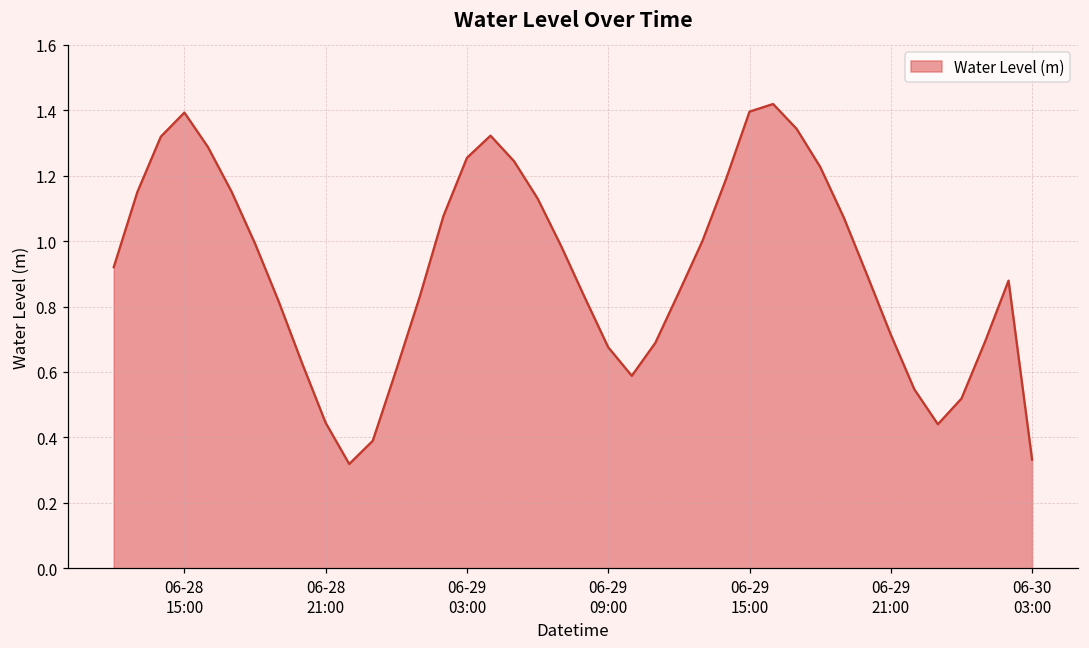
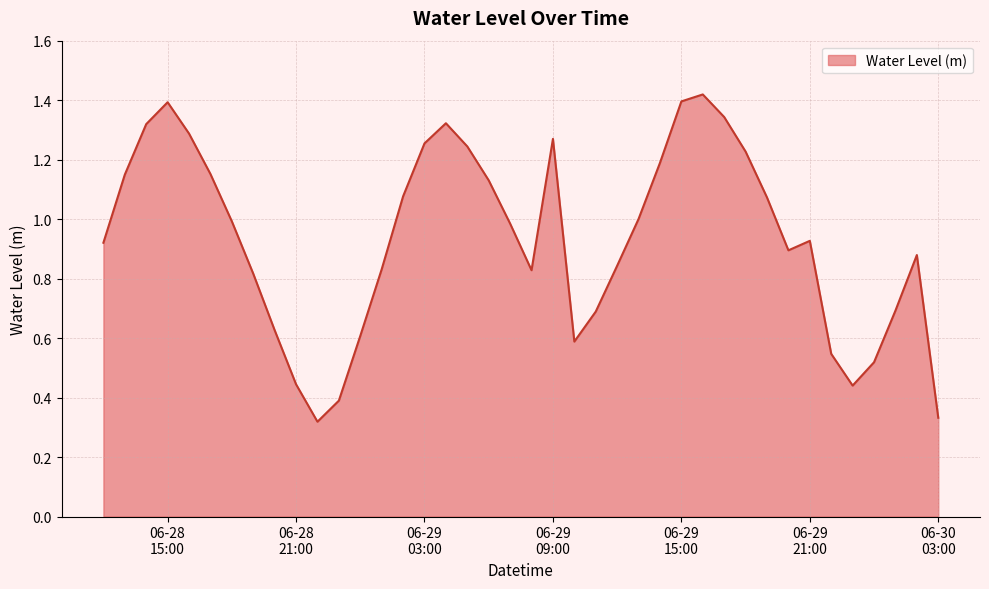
  {
    "06-28 15:00": 1.39,
    "06-28 21:00": 0.44,
    "06-29 03:00": 1.25,
-   "06-29 09:00": 0.68,
+   "06-29 09:00": 1.27,
    "06-29 15:00": 1.40,
-   "06-29 21:00": 0.71,
+   "06-29 21:00": 0.93,
    "06-30 03:00": 0.33
  }
